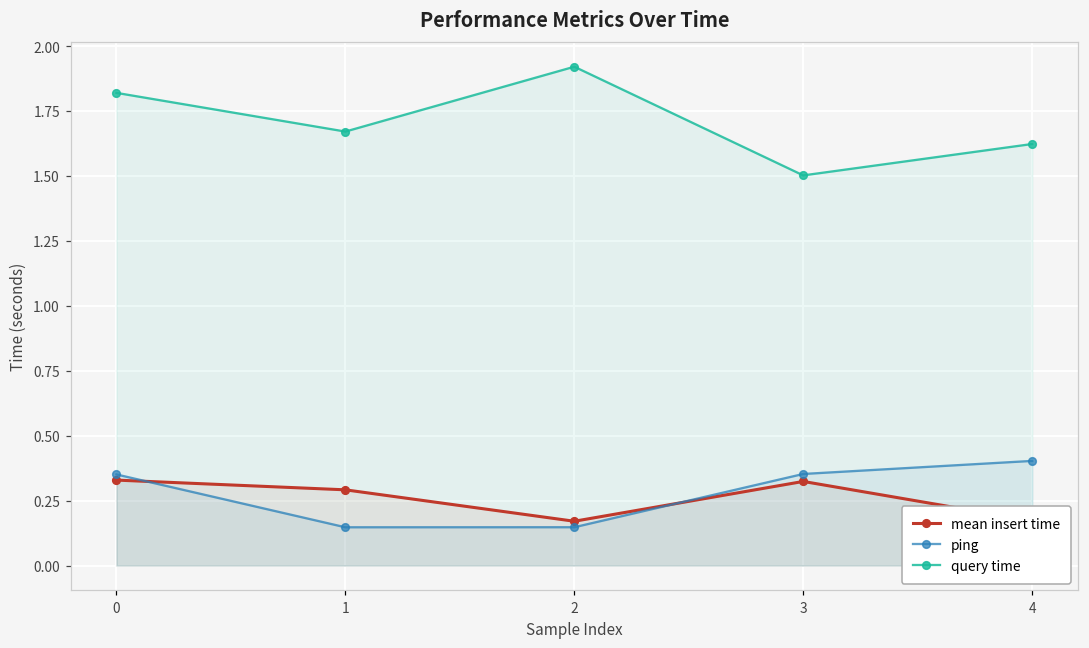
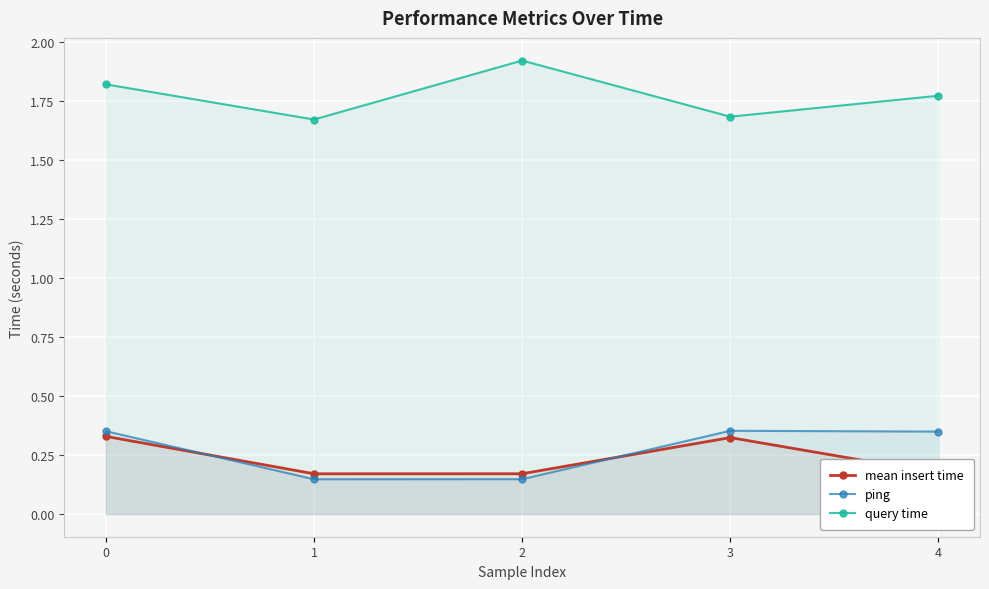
  {
    "mean insert time": {
      "0": 0.33,
-     "1": 0.29,
+     "1": 0.17,
      "2": 0.17,
      "3": 0.32
    },
    "ping": {
      "0": 0.35,
      "1": 0.15,
      "2": 0.15,
      "3": 0.35,
-     "4": 0.40
+     "4": 0.35
    },
    "query time": {
      "0": 1.82,
      "1": 1.67,
      "2": 1.92,
-     "3": 1.50,
-     "4": 1.62
+     "3": 1.68,
+     "4": 1.77
    }
  }
